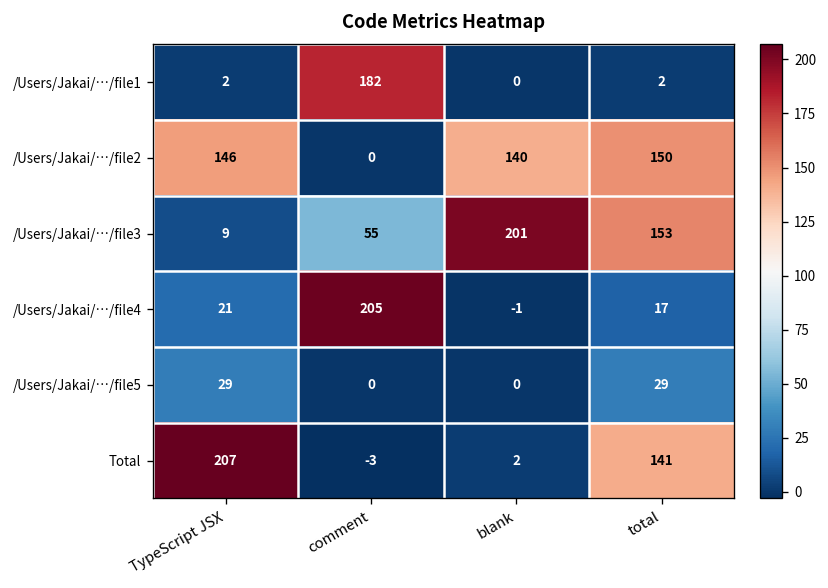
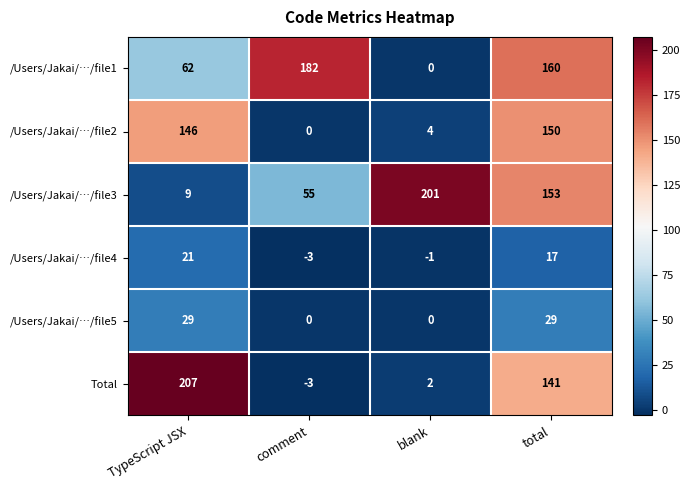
  {
    "/Users/Jakai/…/file1": {
-     "TypeScript JSX": 2,
+     "TypeScript JSX": 62,
      "comment": 182,
      "blank": 0,
-     "total": 2
+     "total": 160
    },
    "/Users/Jakai/…/file2": {
      "TypeScript JSX": 146,
      "comment": 0,
-     "blank": 140,
+     "blank": 4,
      "total": 150
    },
    "/Users/Jakai/…/file3": {
      "TypeScript JSX": 9,
      "comment": 55,
      "blank": 201,
      "total": 153
    },
    "/Users/Jakai/…/file4": {
      "TypeScript JSX": 21,
-     "comment": 205,
+     "comment": -3,
      "blank": -1,
      "total": 17
    },
    "/Users/Jakai/…/file5": {
      "TypeScript JSX": 29,
      "comment": 0,
      "blank": 0,
      "total": 29
    },
    "Total": {
      "TypeScript JSX": 207,
      "comment": -3,
      "blank": 2,
      "total": 141
    }
  }
